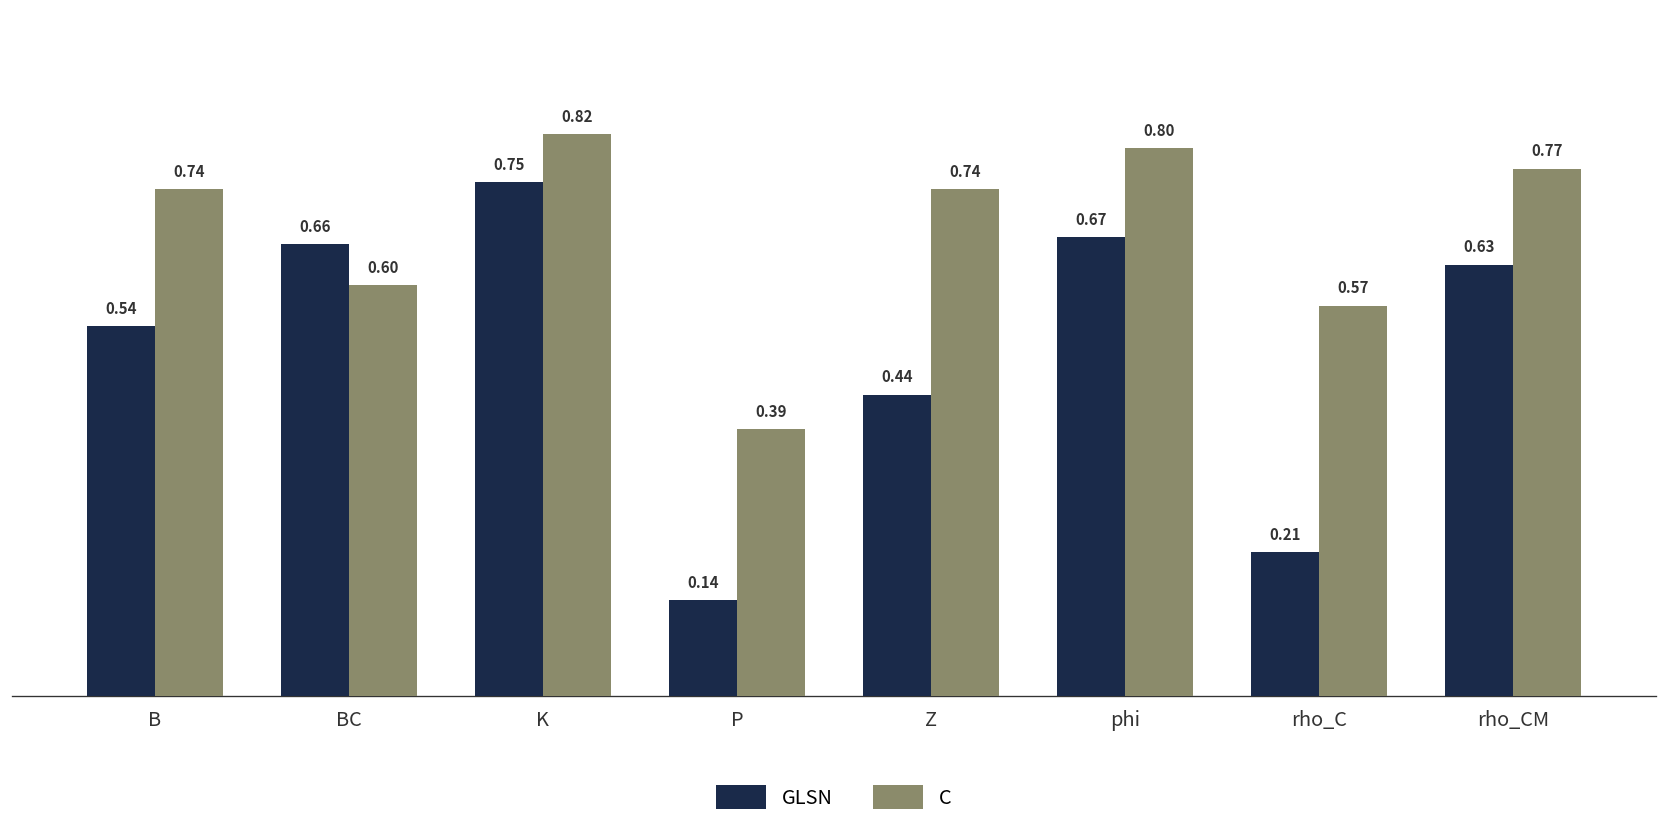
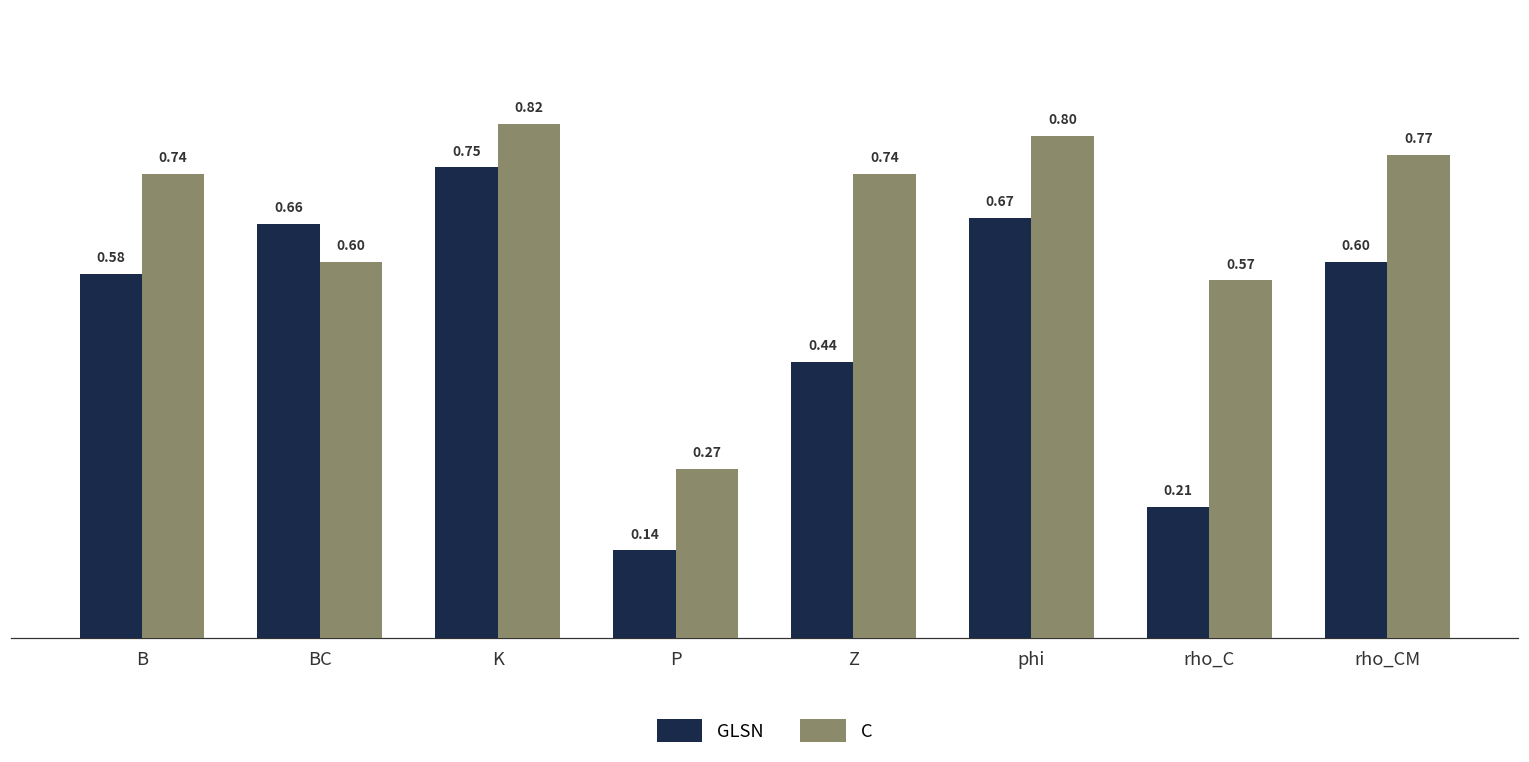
  {
    "GLSN": {
-     "B": 0.54,
+     "B": 0.58,
      "BC": 0.66,
      "K": 0.75,
      "P": 0.14,
      "Z": 0.44,
      "phi": 0.67,
      "rho_C": 0.21,
-     "rho_CM": 0.63
+     "rho_CM": 0.60
    },
    "C": {
      "B": 0.74,
      "BC": 0.60,
      "K": 0.82,
-     "P": 0.39,
+     "P": 0.27,
      "Z": 0.74,
      "phi": 0.80,
      "rho_C": 0.57,
      "rho_CM": 0.77
    }
  }
